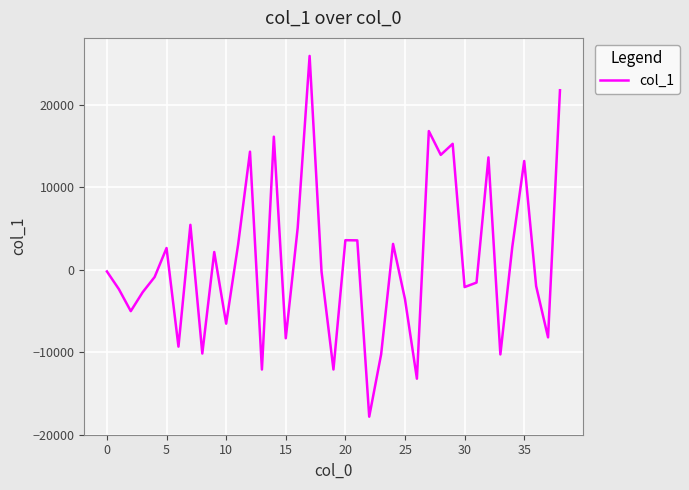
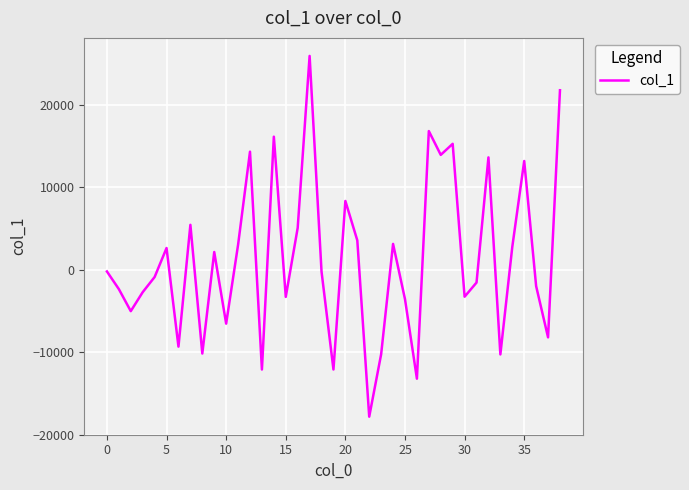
  {
    "0": 0,
    "5": 3000,
    "10": -7000,
-   "15": -8000,
-   "20": 4000,
+   "15": -3000,
+   "20": 8000,
    "25": -4000,
-   "30": -2000,
+   "30": -3000,
    "35": 13000
  }
